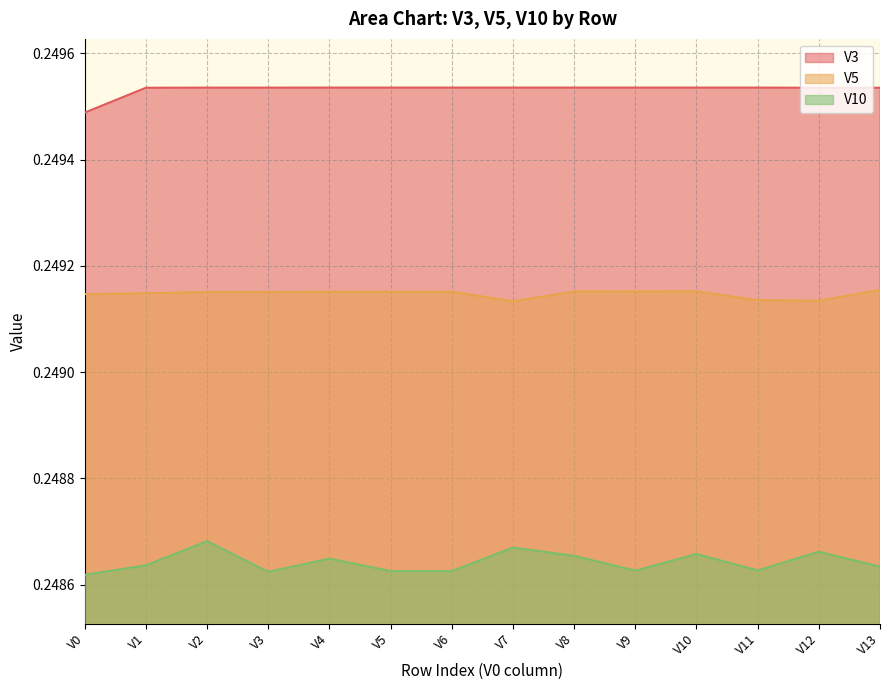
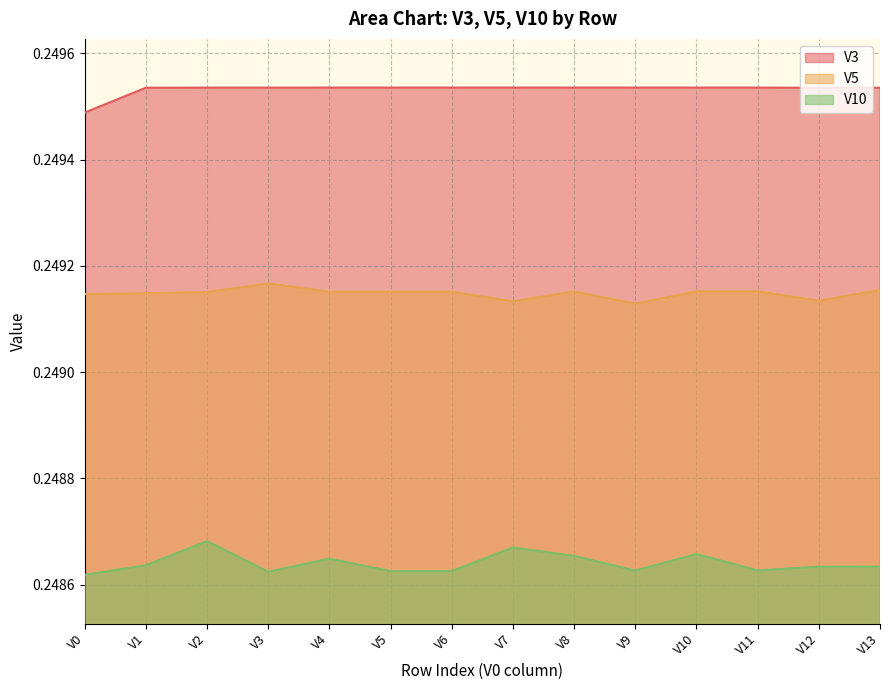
  {
    "V3": {
      "V0": 0.24949,
      "V1": 0.24954,
      "V2": 0.24954,
      "V3": 0.24954,
      "V4": 0.24954,
      "V5": 0.24954,
      "V6": 0.24954,
      "V7": 0.24954,
      "V8": 0.24954,
      "V9": 0.24954,
      "V10": 0.24954,
      "V11": 0.24954,
      "V13": 0.24954
    },
    "V5": {
      "V0": 0.24915,
      "V1": 0.24915,
      "V2": 0.24915,
-     "V3": 0.24915,
+     "V3": 0.24917,
      "V4": 0.24915,
      "V5": 0.24915,
      "V6": 0.24915,
      "V7": 0.24913,
      "V8": 0.24915,
-     "V9": 0.24915,
+     "V9": 0.24913,
      "V10": 0.24915,
-     "V11": 0.24914,
+     "V11": 0.24915,
      "V12": 0.24913,
      "V13": 0.24915
    },
    "V10": {
      "V0": 0.24862,
      "V1": 0.24864,
      "V2": 0.24868,
      "V3": 0.24862,
      "V4": 0.24865,
      "V5": 0.24863,
      "V6": 0.24863,
      "V7": 0.24867,
      "V8": 0.24865,
      "V9": 0.24863,
      "V10": 0.24866,
      "V11": 0.24863,
-     "V12": 0.24866,
+     "V12": 0.24863,
      "V13": 0.24863
    }
  }
